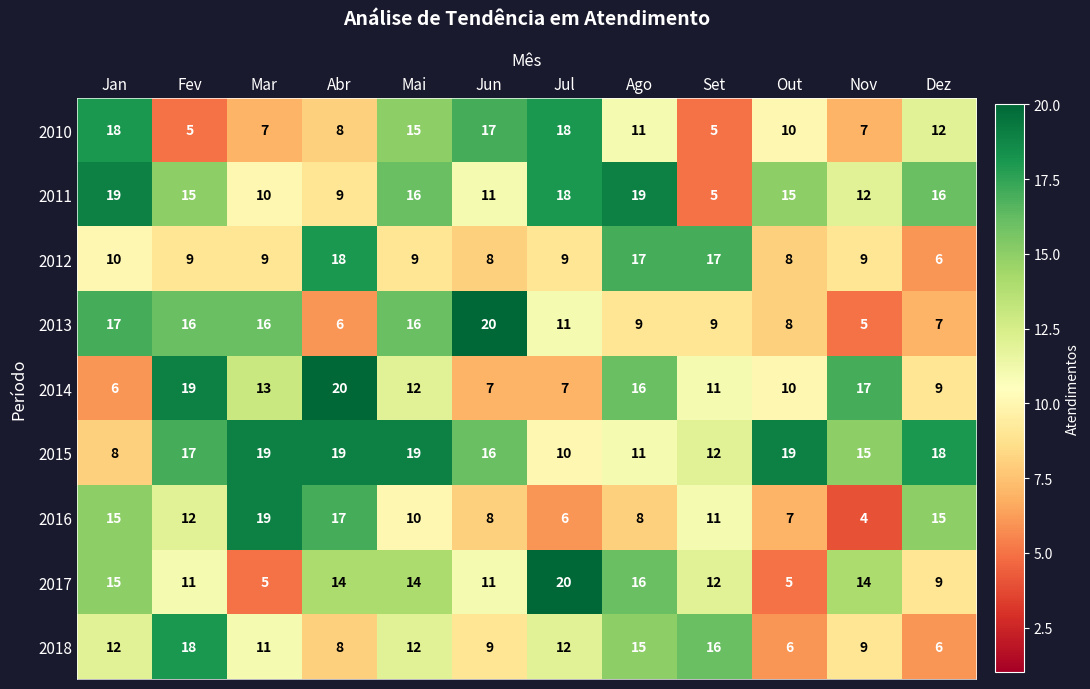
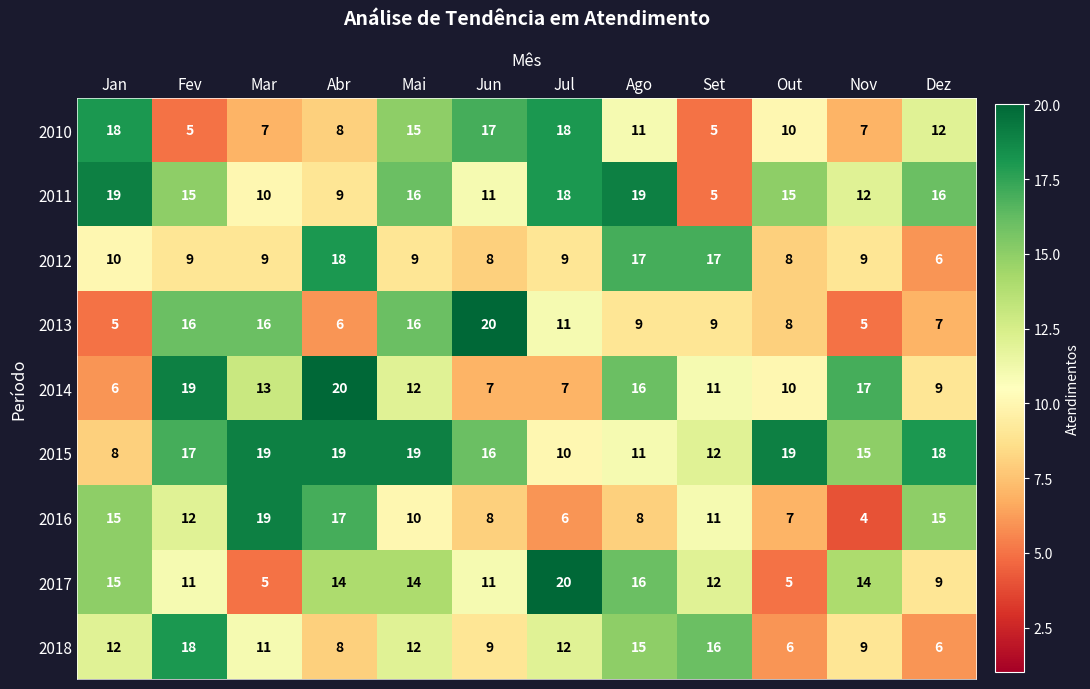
  {
    "2010": {
      "Jan": 18,
      "Fev": 5,
      "Mar": 7,
      "Abr": 8,
      "Mai": 15,
      "Jun": 17,
      "Jul": 18,
      "Ago": 11,
      "Set": 5,
      "Out": 10,
      "Nov": 7,
      "Dez": 12
    },
    "2011": {
      "Jan": 19,
      "Fev": 15,
      "Mar": 10,
      "Abr": 9,
      "Mai": 16,
      "Jun": 11,
      "Jul": 18,
      "Ago": 19,
      "Set": 5,
      "Out": 15,
      "Nov": 12,
      "Dez": 16
    },
    "2012": {
      "Jan": 10,
      "Fev": 9,
      "Mar": 9,
      "Abr": 18,
      "Mai": 9,
      "Jun": 8,
      "Jul": 9,
      "Ago": 17,
      "Set": 17,
      "Out": 8,
      "Nov": 9,
      "Dez": 6
    },
    "2013": {
-     "Jan": 17,
+     "Jan": 5,
      "Fev": 16,
      "Mar": 16,
      "Abr": 6,
      "Mai": 16,
      "Jun": 20,
      "Jul": 11,
      "Ago": 9,
      "Set": 9,
      "Out": 8,
      "Nov": 5,
      "Dez": 7
    },
    "2014": {
      "Jan": 6,
      "Fev": 19,
      "Mar": 13,
      "Abr": 20,
      "Mai": 12,
      "Jun": 7,
      "Jul": 7,
      "Ago": 16,
      "Set": 11,
      "Out": 10,
      "Nov": 17,
      "Dez": 9
    },
    "2015": {
      "Jan": 8,
      "Fev": 17,
      "Mar": 19,
      "Abr": 19,
      "Mai": 19,
      "Jun": 16,
      "Jul": 10,
      "Ago": 11,
      "Set": 12,
      "Out": 19,
      "Nov": 15,
      "Dez": 18
    },
    "2016": {
      "Jan": 15,
      "Fev": 12,
      "Mar": 19,
      "Abr": 17,
      "Mai": 10,
      "Jun": 8,
      "Jul": 6,
      "Ago": 8,
      "Set": 11,
      "Out": 7,
      "Nov": 4,
      "Dez": 15
    },
    "2017": {
      "Jan": 15,
      "Fev": 11,
      "Mar": 5,
      "Abr": 14,
      "Mai": 14,
      "Jun": 11,
      "Jul": 20,
      "Ago": 16,
      "Set": 12,
      "Out": 5,
      "Nov": 14,
      "Dez": 9
    },
    "2018": {
      "Jan": 12,
      "Fev": 18,
      "Mar": 11,
      "Abr": 8,
      "Mai": 12,
      "Jun": 9,
      "Jul": 12,
      "Ago": 15,
      "Set": 16,
      "Out": 6,
      "Nov": 9,
      "Dez": 6
    }
  }
